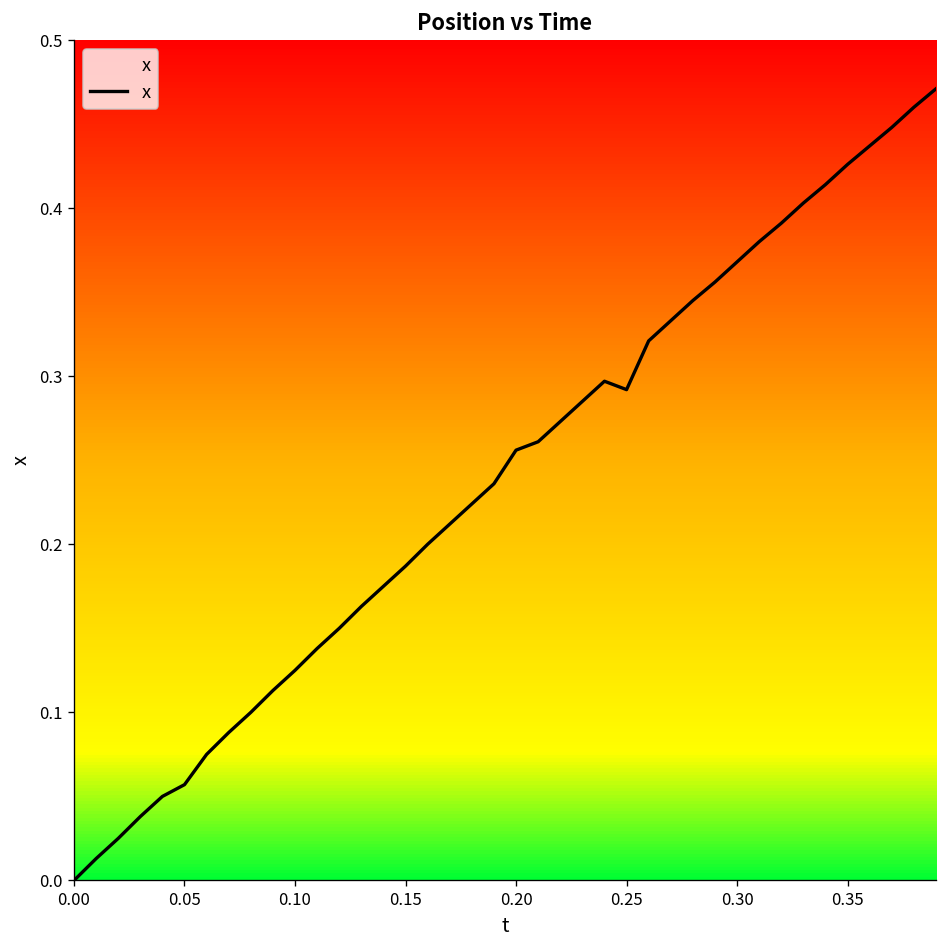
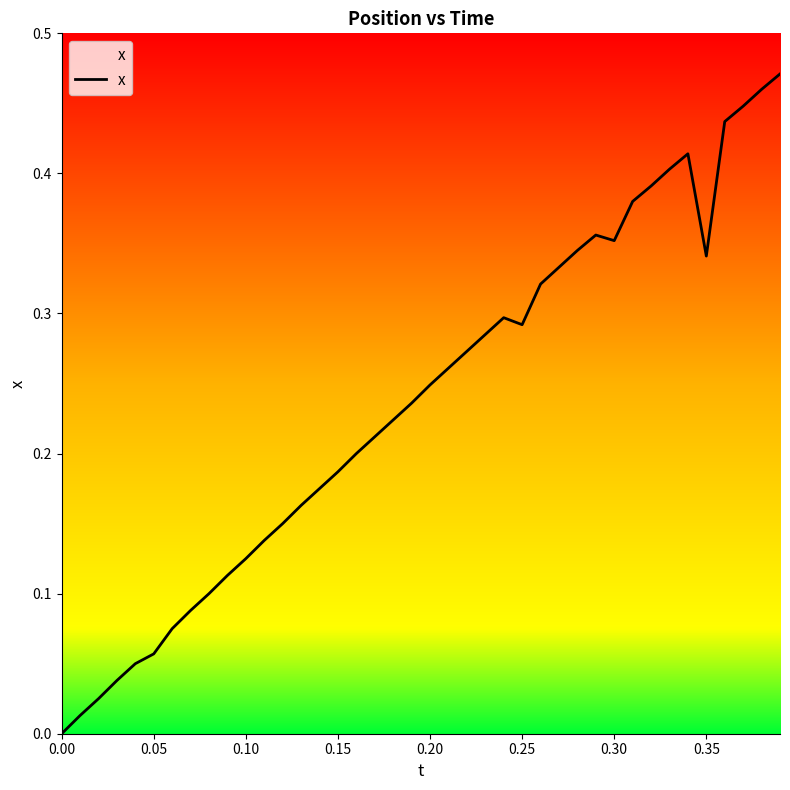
  {
    "0.00": 0.000,
    "0.05": 0.057,
    "0.10": 0.125,
    "0.15": 0.187,
-   "0.20": 0.256,
+   "0.20": 0.249,
    "0.25": 0.292,
-   "0.30": 0.368,
-   "0.35": 0.426
+   "0.30": 0.352,
+   "0.35": 0.341
  }
